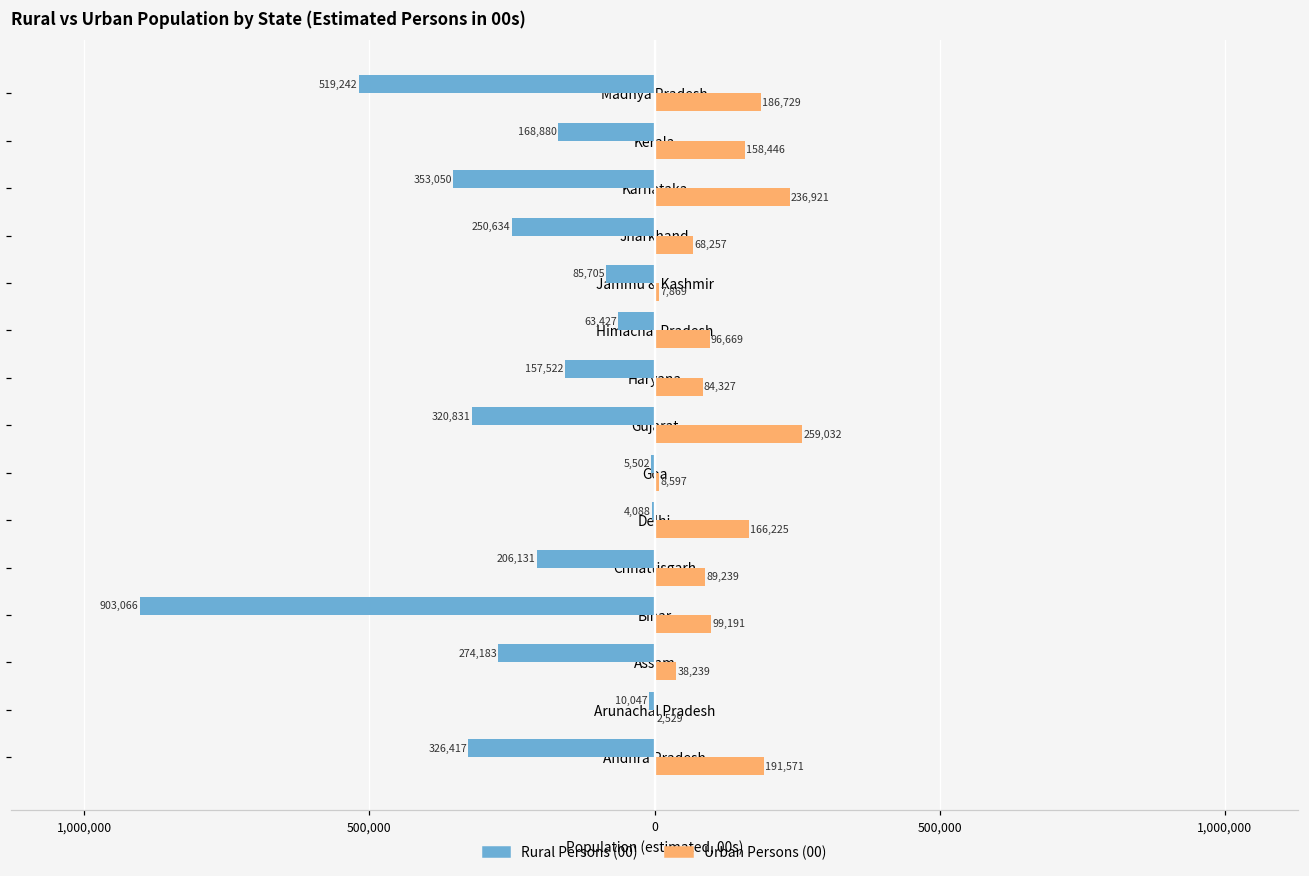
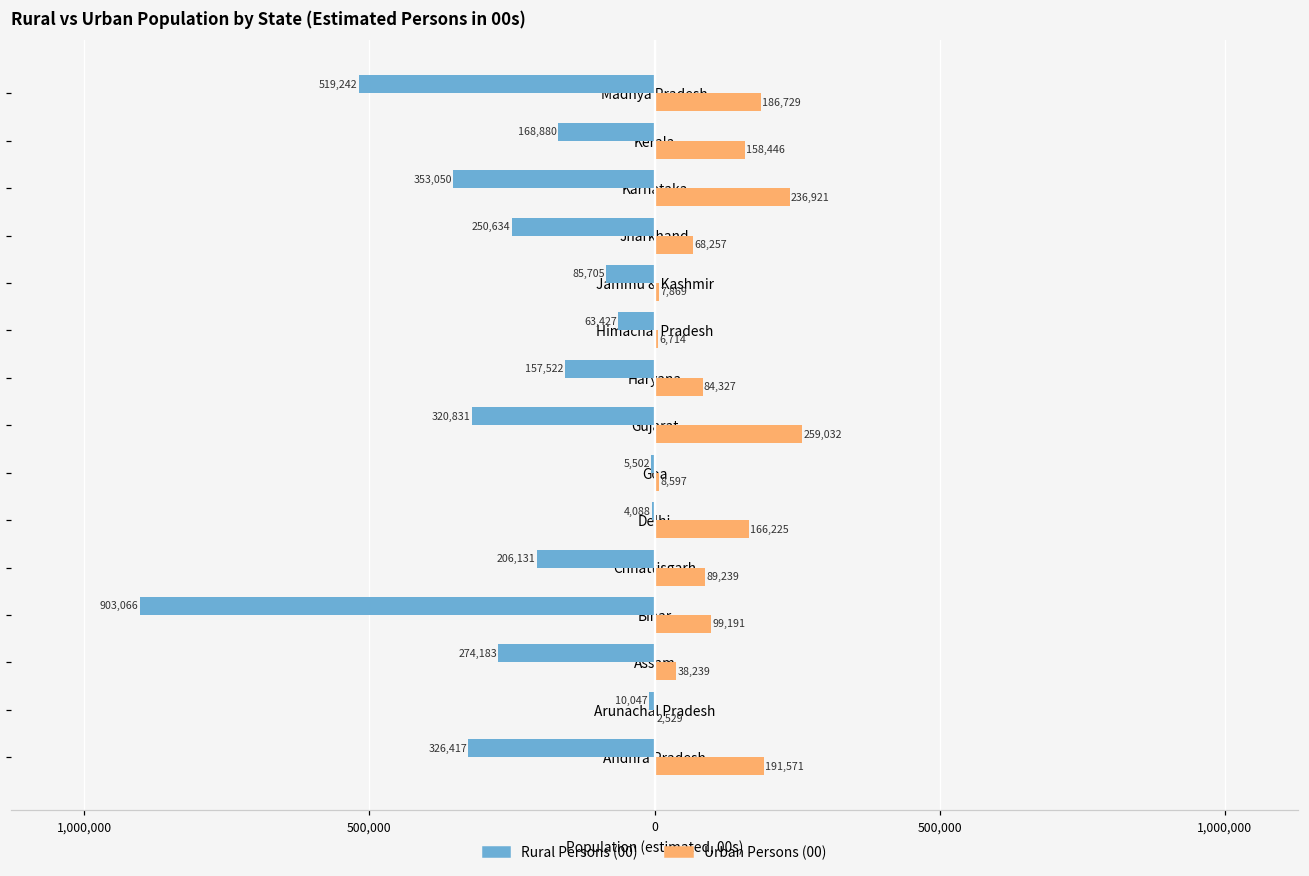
  {
    "Urban Persons (00)": {
      "Madhya Pradesh": "186,729",
      "Kerala": "158,446",
      "Karnataka": "236,921",
      "Jharkhand": "68,257",
      "Jammu & Kashmir": "7,869",
-     "Himachal Pradesh": "96,669",
+     "Himachal Pradesh": "6,714",
      "Haryana": "84,327",
      "Gujarat": "259,032",
      "Goa": "8,597",
      "Delhi": "166,225",
      "Chhattisgarh": "89,239",
      "Bihar": "99,191",
      "Assam": "38,239",
      "Arunachal Pradesh": "2,529",
      "Andhra Pradesh": "191,571"
    }
  }
